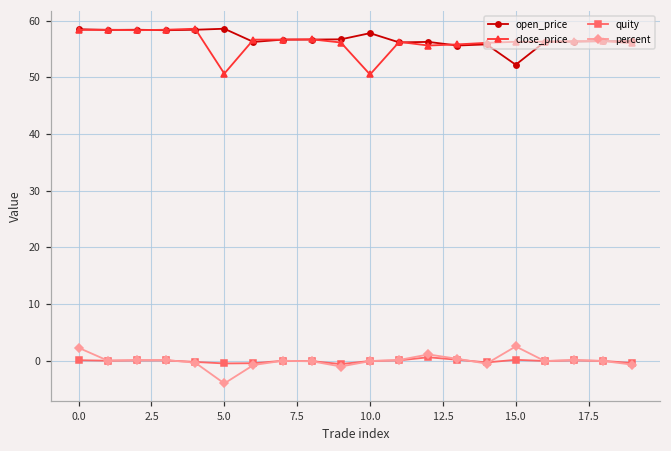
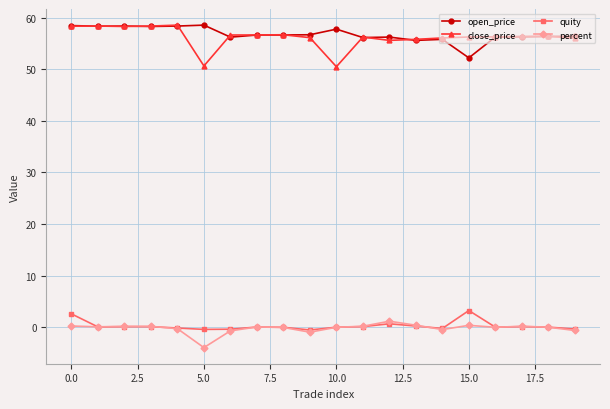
  {
    "open_price": {
      "5.0": 59,
      "10.0": 58,
      "15.0": 52
    },
    "close_price": {
      "5.0": 51,
      "10.0": 51
    },
    "quity": {
-     "0.0": 0,
+     "0.0": 3,
      "5.0": 0,
-     "15.0": 0
+     "15.0": 3
    },
    "percent": {
-     "0.0": 2,
+     "0.0": 0,
      "5.0": -4,
-     "15.0": 3
+     "15.0": 0
    }
  }
